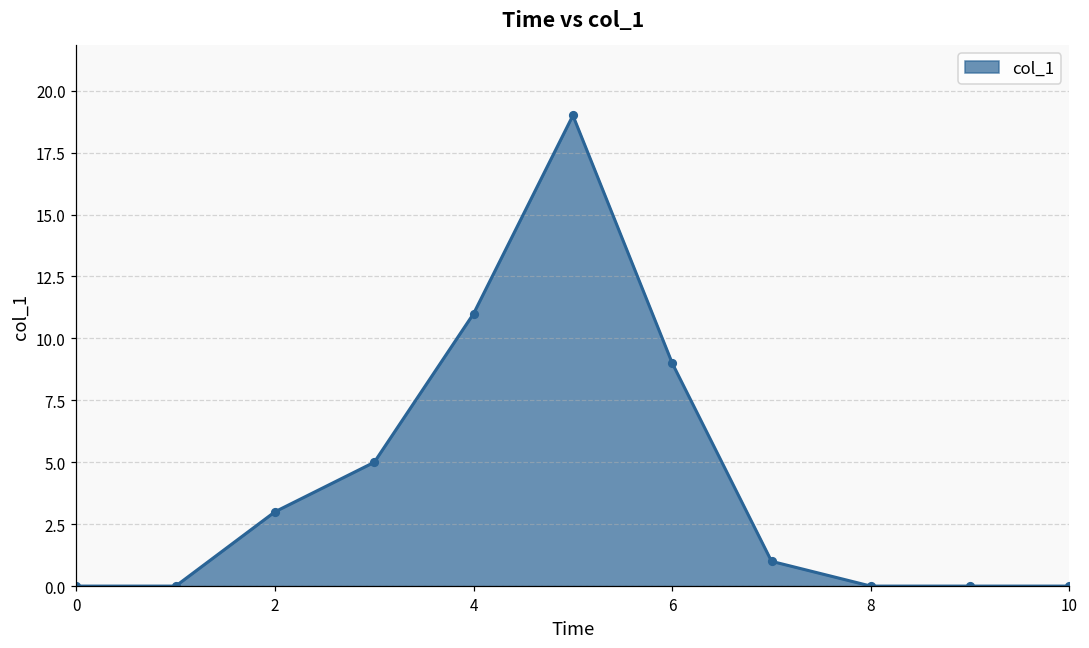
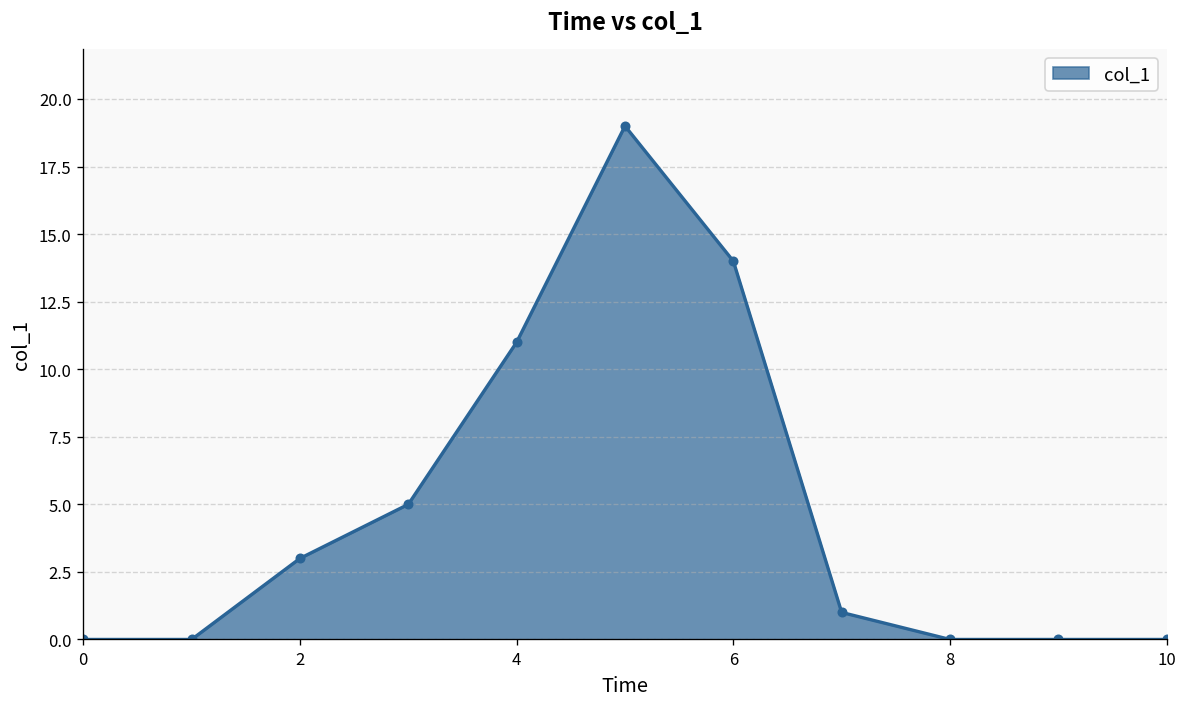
  {
    "0": 0,
    "2": 3,
    "4": 11,
-   "6": 9,
+   "6": 14,
    "8": 0,
    "10": 0
  }
